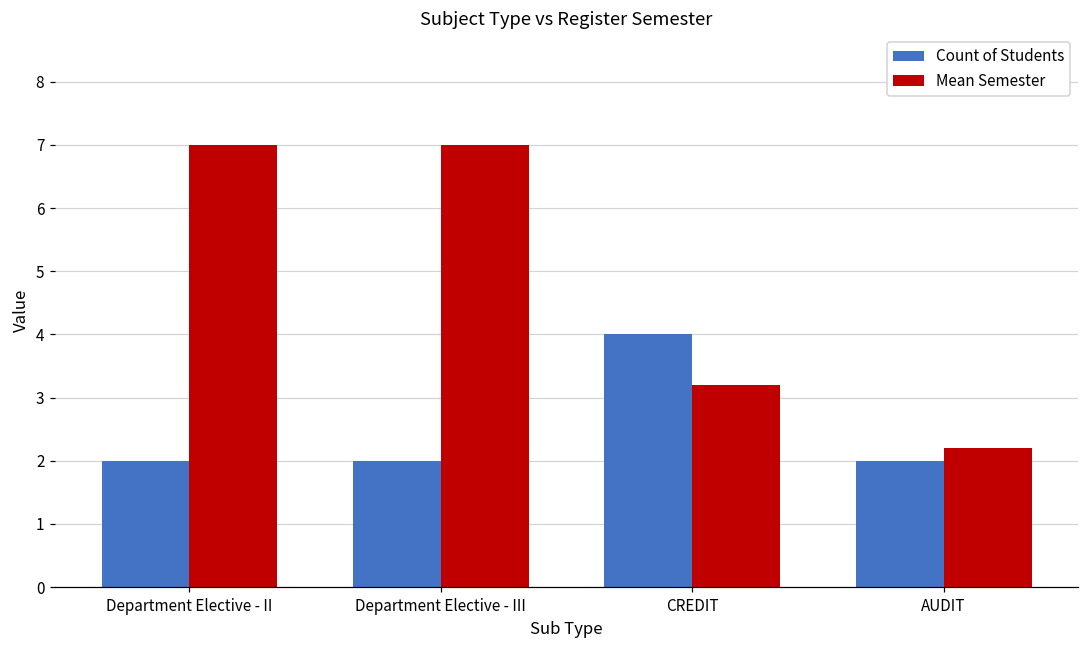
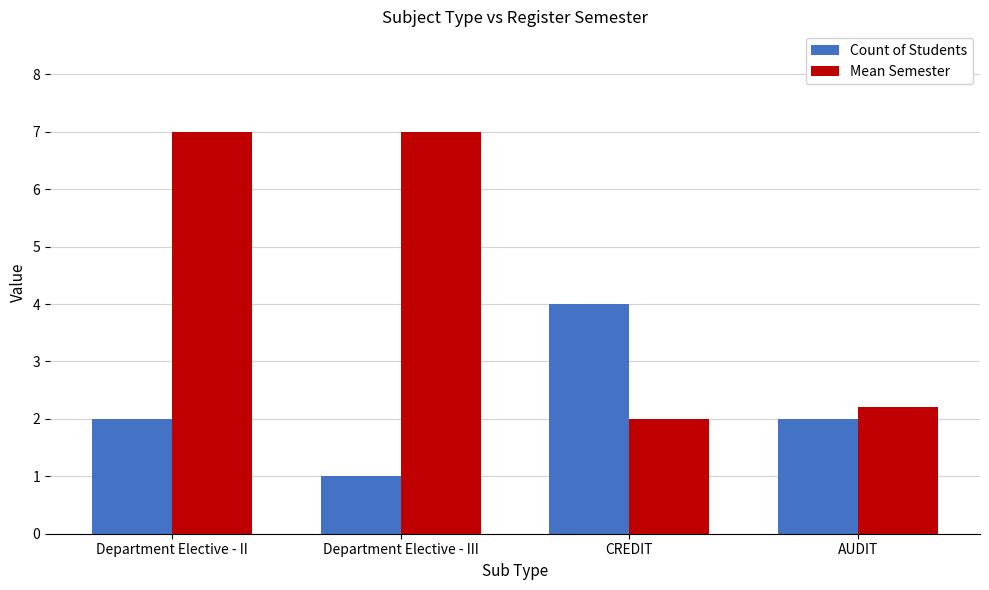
  {
    "Count of Students": {
      "Department Elective - II": 2,
-     "Department Elective - III": 2,
+     "Department Elective - III": 1,
      "CREDIT": 4,
      "AUDIT": 2
    },
    "Mean Semester": {
      "Department Elective - II": 7.0,
      "Department Elective - III": 7.0,
-     "CREDIT": 3.2,
+     "CREDIT": 2.0,
      "AUDIT": 2.2
    }
  }
